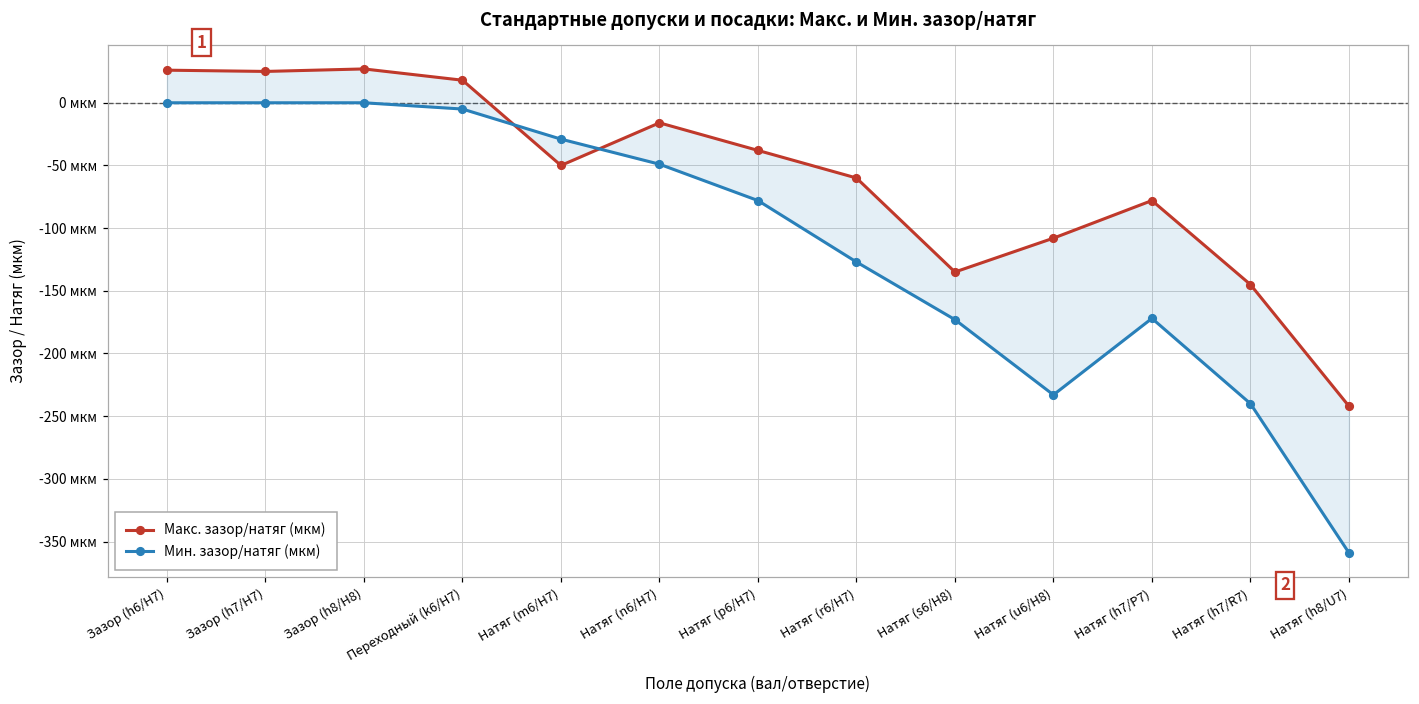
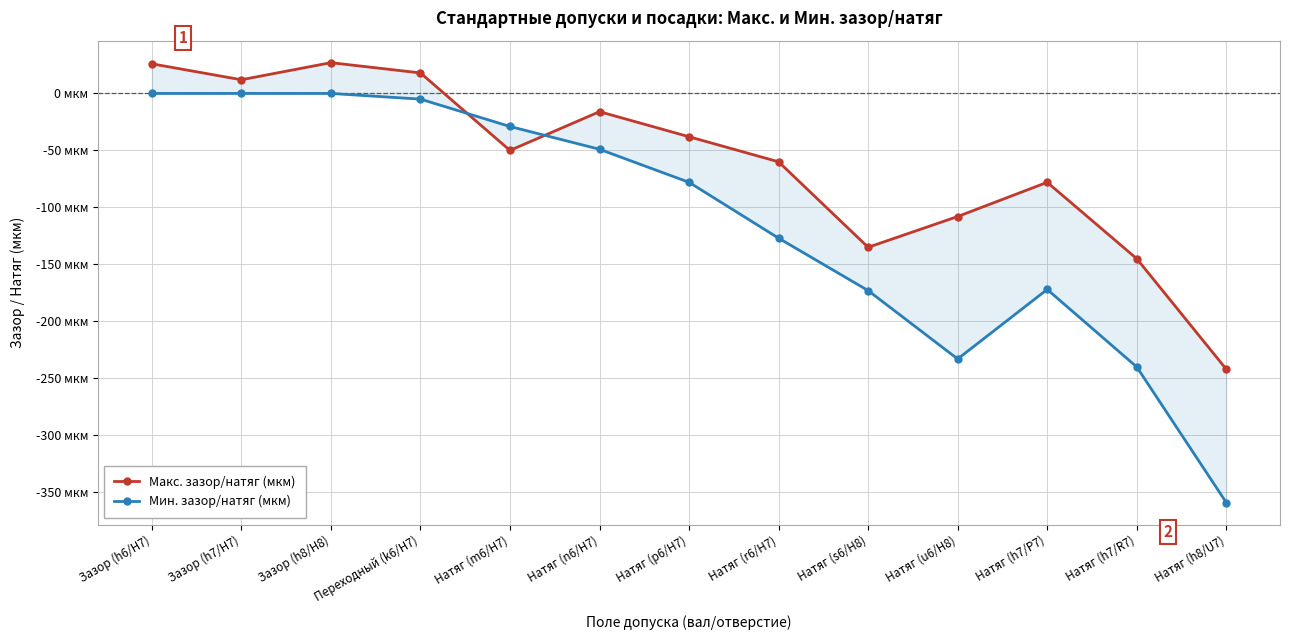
  {
    "Макс. зазор/натяг (мкм)": {
-     "Зазор (h7/H7)": "25 мкм",
+     "Зазор (h7/H7)": "12 мкм",
      "Натяг (m6/H7)": "-50 мкм"
    }
  }
